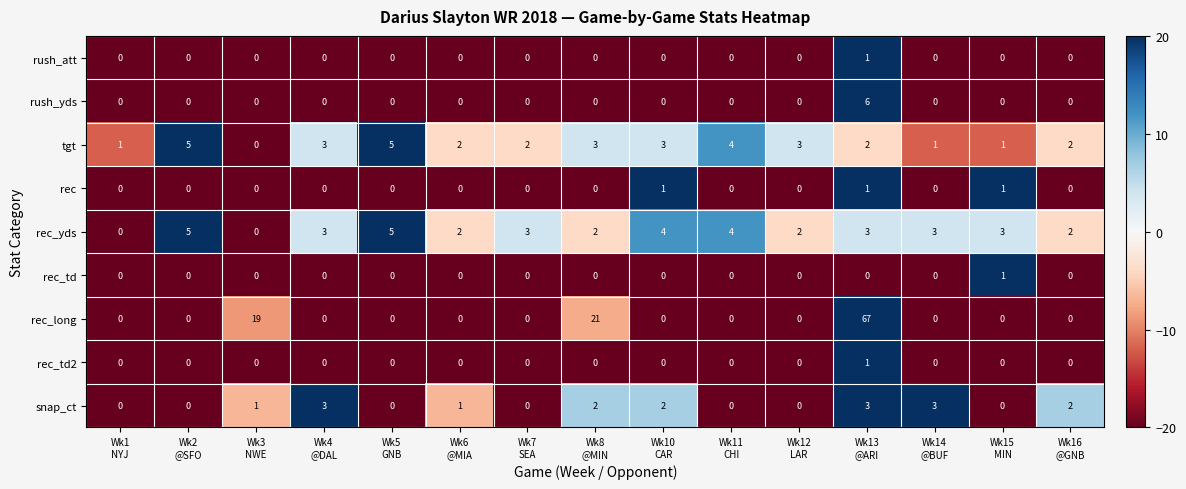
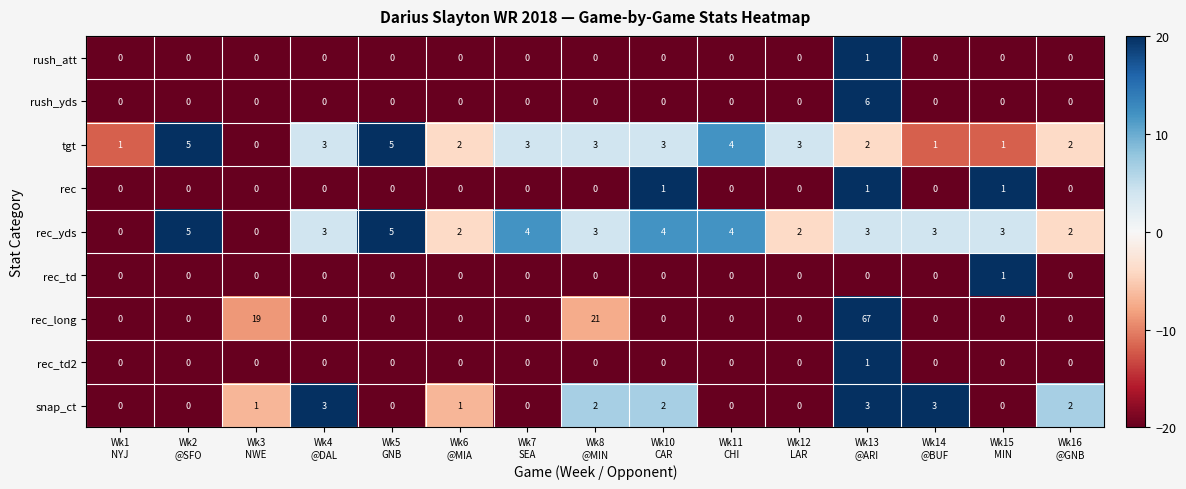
  {
    "rush_att": {
      "Wk1 NYJ": 0,
      "Wk2 @SFO": 0,
      "Wk3 NWE": 0,
      "Wk4 @DAL": 0,
      "Wk5 GNB": 0,
      "Wk6 @MIA": 0,
      "Wk7 SEA": 0,
      "Wk8 @MIN": 0,
      "Wk10 CAR": 0,
      "Wk11 CHI": 0,
      "Wk12 LAR": 0,
      "Wk13 @ARI": 1,
      "Wk14 @BUF": 0,
      "Wk15 MIN": 0,
      "Wk16 @GNB": 0
    },
    "rush_yds": {
      "Wk1 NYJ": 0,
      "Wk2 @SFO": 0,
      "Wk3 NWE": 0,
      "Wk4 @DAL": 0,
      "Wk5 GNB": 0,
      "Wk6 @MIA": 0,
      "Wk7 SEA": 0,
      "Wk8 @MIN": 0,
      "Wk10 CAR": 0,
      "Wk11 CHI": 0,
      "Wk12 LAR": 0,
      "Wk13 @ARI": 6,
      "Wk14 @BUF": 0,
      "Wk15 MIN": 0,
      "Wk16 @GNB": 0
    },
    "tgt": {
      "Wk1 NYJ": 1,
      "Wk2 @SFO": 5,
      "Wk3 NWE": 0,
      "Wk4 @DAL": 3,
      "Wk5 GNB": 5,
      "Wk6 @MIA": 2,
-     "Wk7 SEA": 2,
+     "Wk7 SEA": 3,
      "Wk8 @MIN": 3,
      "Wk10 CAR": 3,
      "Wk11 CHI": 4,
      "Wk12 LAR": 3,
      "Wk13 @ARI": 2,
      "Wk14 @BUF": 1,
      "Wk15 MIN": 1,
      "Wk16 @GNB": 2
    },
    "rec": {
      "Wk1 NYJ": 0,
      "Wk2 @SFO": 0,
      "Wk3 NWE": 0,
      "Wk4 @DAL": 0,
      "Wk5 GNB": 0,
      "Wk6 @MIA": 0,
      "Wk7 SEA": 0,
      "Wk8 @MIN": 0,
      "Wk10 CAR": 1,
      "Wk11 CHI": 0,
      "Wk12 LAR": 0,
      "Wk13 @ARI": 1,
      "Wk14 @BUF": 0,
      "Wk15 MIN": 1,
      "Wk16 @GNB": 0
    },
    "rec_yds": {
      "Wk1 NYJ": 0,
      "Wk2 @SFO": 5,
      "Wk3 NWE": 0,
      "Wk4 @DAL": 3,
      "Wk5 GNB": 5,
      "Wk6 @MIA": 2,
-     "Wk7 SEA": 3,
-     "Wk8 @MIN": 2,
+     "Wk7 SEA": 4,
+     "Wk8 @MIN": 3,
      "Wk10 CAR": 4,
      "Wk11 CHI": 4,
      "Wk12 LAR": 2,
      "Wk13 @ARI": 3,
      "Wk14 @BUF": 3,
      "Wk15 MIN": 3,
      "Wk16 @GNB": 2
    },
    "rec_td": {
      "Wk1 NYJ": 0,
      "Wk2 @SFO": 0,
      "Wk3 NWE": 0,
      "Wk4 @DAL": 0,
      "Wk5 GNB": 0,
      "Wk6 @MIA": 0,
      "Wk7 SEA": 0,
      "Wk8 @MIN": 0,
      "Wk10 CAR": 0,
      "Wk11 CHI": 0,
      "Wk12 LAR": 0,
      "Wk13 @ARI": 0,
      "Wk14 @BUF": 0,
      "Wk15 MIN": 1,
      "Wk16 @GNB": 0
    },
    "rec_long": {
      "Wk1 NYJ": 0,
      "Wk2 @SFO": 0,
      "Wk3 NWE": 19,
      "Wk4 @DAL": 0,
      "Wk5 GNB": 0,
      "Wk6 @MIA": 0,
      "Wk7 SEA": 0,
      "Wk8 @MIN": 21,
      "Wk10 CAR": 0,
      "Wk11 CHI": 0,
      "Wk12 LAR": 0,
      "Wk13 @ARI": 67,
      "Wk14 @BUF": 0,
      "Wk15 MIN": 0,
      "Wk16 @GNB": 0
    },
    "rec_td2": {
      "Wk1 NYJ": 0,
      "Wk2 @SFO": 0,
      "Wk3 NWE": 0,
      "Wk4 @DAL": 0,
      "Wk5 GNB": 0,
      "Wk6 @MIA": 0,
      "Wk7 SEA": 0,
      "Wk8 @MIN": 0,
      "Wk10 CAR": 0,
      "Wk11 CHI": 0,
      "Wk12 LAR": 0,
      "Wk13 @ARI": 1,
      "Wk14 @BUF": 0,
      "Wk15 MIN": 0,
      "Wk16 @GNB": 0
    },
    "snap_ct": {
      "Wk1 NYJ": 0,
      "Wk2 @SFO": 0,
      "Wk3 NWE": 1,
      "Wk4 @DAL": 3,
      "Wk5 GNB": 0,
      "Wk6 @MIA": 1,
      "Wk7 SEA": 0,
      "Wk8 @MIN": 2,
      "Wk10 CAR": 2,
      "Wk11 CHI": 0,
      "Wk12 LAR": 0,
      "Wk13 @ARI": 3,
      "Wk14 @BUF": 3,
      "Wk15 MIN": 0,
      "Wk16 @GNB": 2
    }
  }
